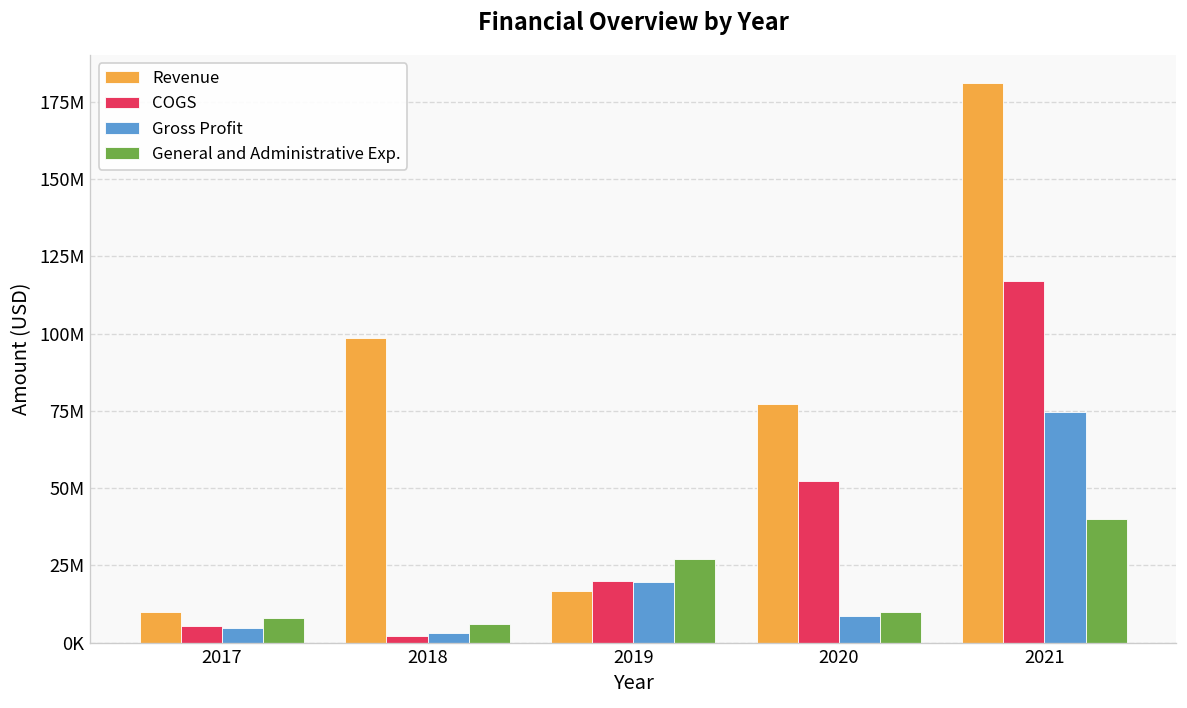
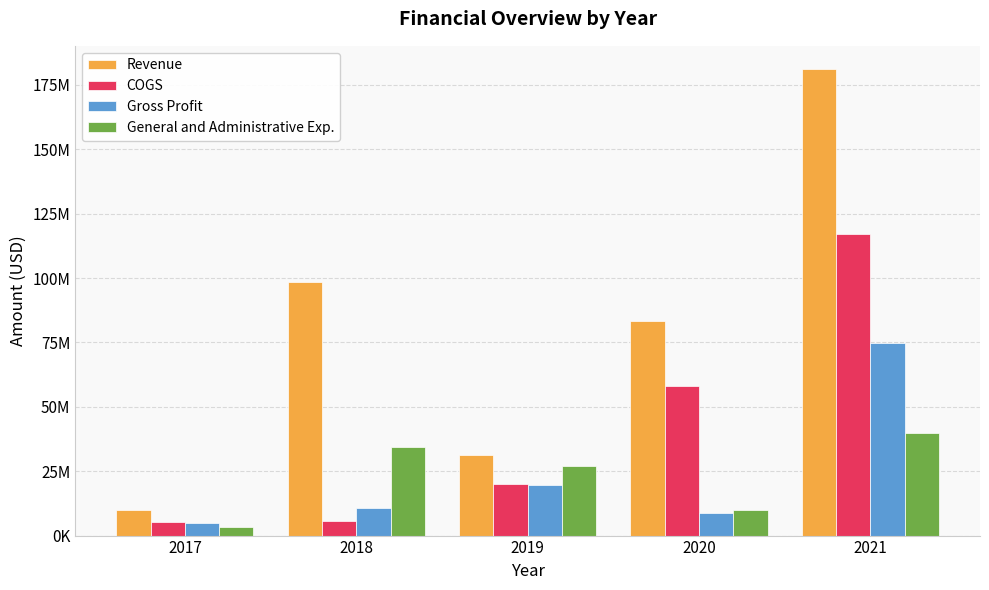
  {
    "Revenue": {
      "2017": 10000000,
      "2018": 98000000,
-     "2019": 17000000,
-     "2020": 77000000,
+     "2019": 31000000,
+     "2020": 83000000,
      "2021": 181000000
    },
    "COGS": {
      "2017": 5000000,
-     "2018": 2000000,
+     "2018": 6000000,
      "2019": 20000000,
-     "2020": 52000000,
+     "2020": 58000000,
      "2021": 117000000
    },
    "Gross Profit": {
      "2017": 5000000,
-     "2018": 3000000,
+     "2018": 11000000,
      "2019": 20000000,
      "2020": 9000000,
      "2021": 75000000
    },
    "General and Administrative Exp.": {
-     "2017": 8000000,
-     "2018": 6000000,
+     "2017": 3000000,
+     "2018": 34000000,
      "2019": 27000000,
      "2020": 10000000,
      "2021": 40000000
    }
  }
